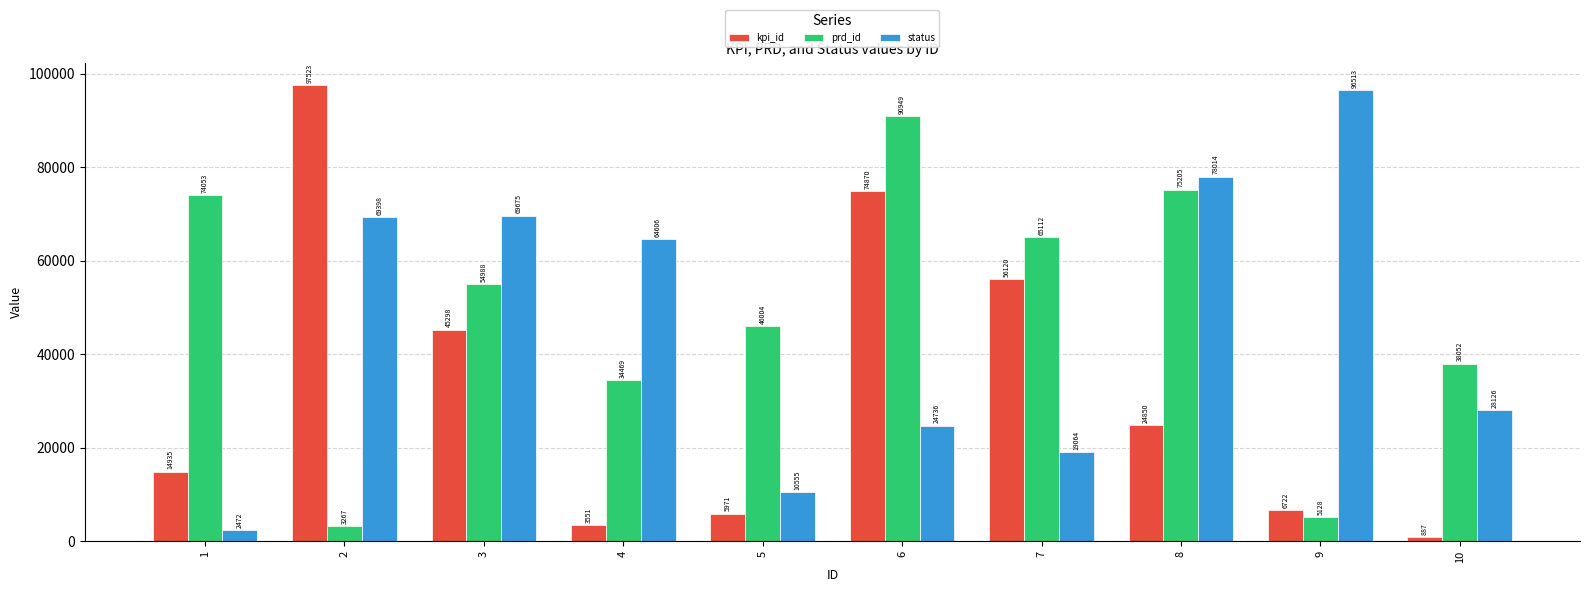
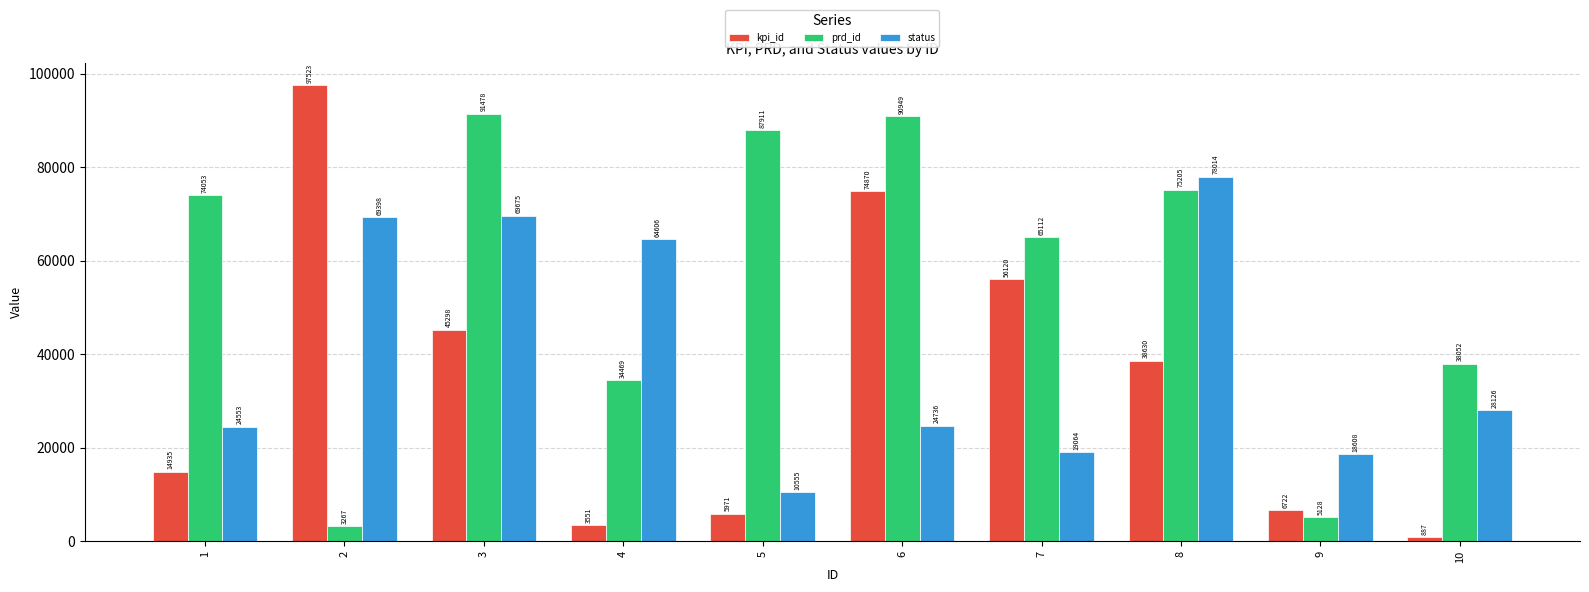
  {
    "kpi_id": {
      "1": 14935,
      "2": 97523,
      "3": 45298,
      "4": 3551,
      "5": 5971,
      "6": 74870,
      "7": 56120,
-     "8": 24850,
+     "8": 38630,
      "9": 6722,
      "10": 887
    },
    "prd_id": {
      "1": 74053,
      "2": 3267,
-     "3": 54988,
+     "3": 91478,
      "4": 34469,
-     "5": 46004,
+     "5": 87911,
      "6": 90949,
      "7": 65112,
      "8": 75205,
      "9": 5128,
      "10": 38052
    },
    "status": {
-     "1": 2472,
+     "1": 24553,
      "2": 69398,
      "3": 69675,
      "4": 64606,
      "5": 10555,
      "6": 24736,
      "7": 19064,
      "8": 78014,
-     "9": 96513,
+     "9": 18608,
      "10": 28126
    }
  }
